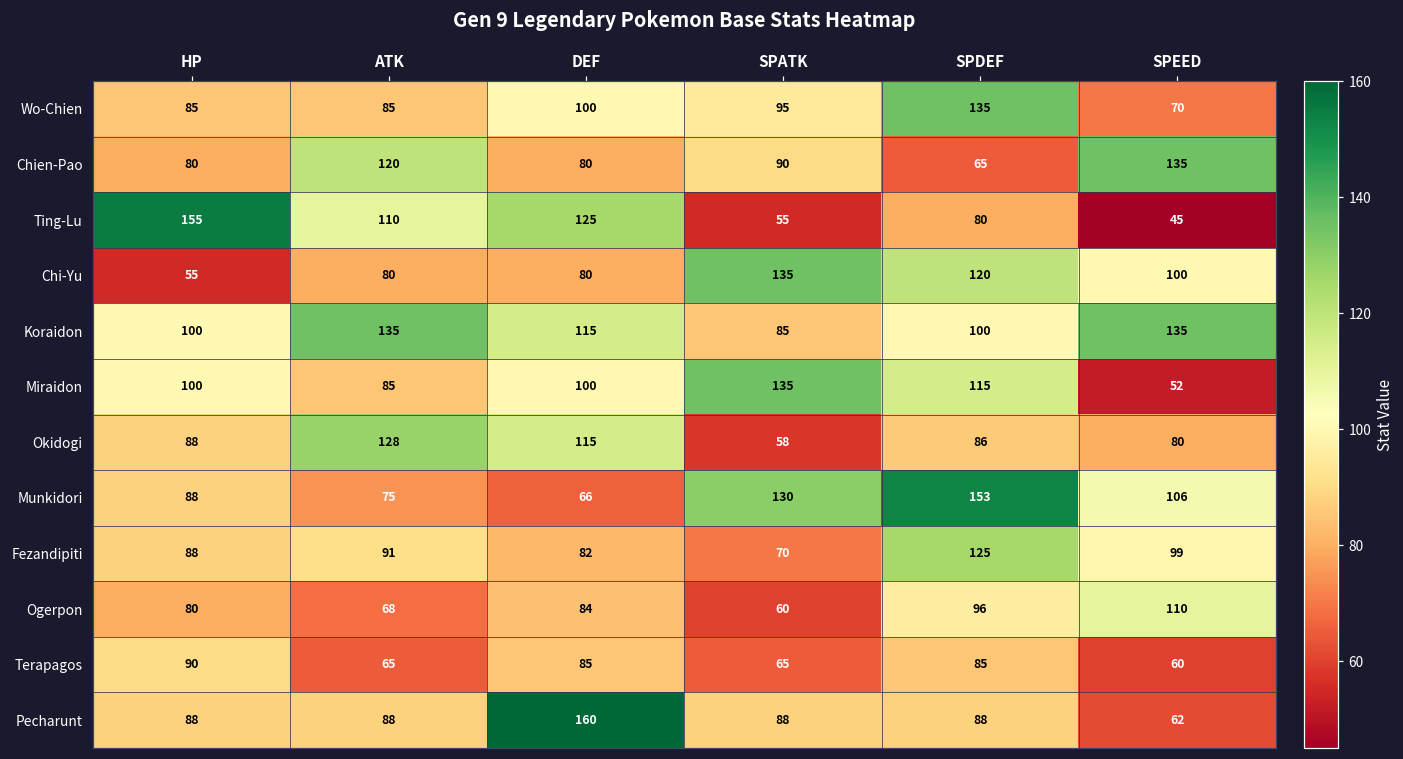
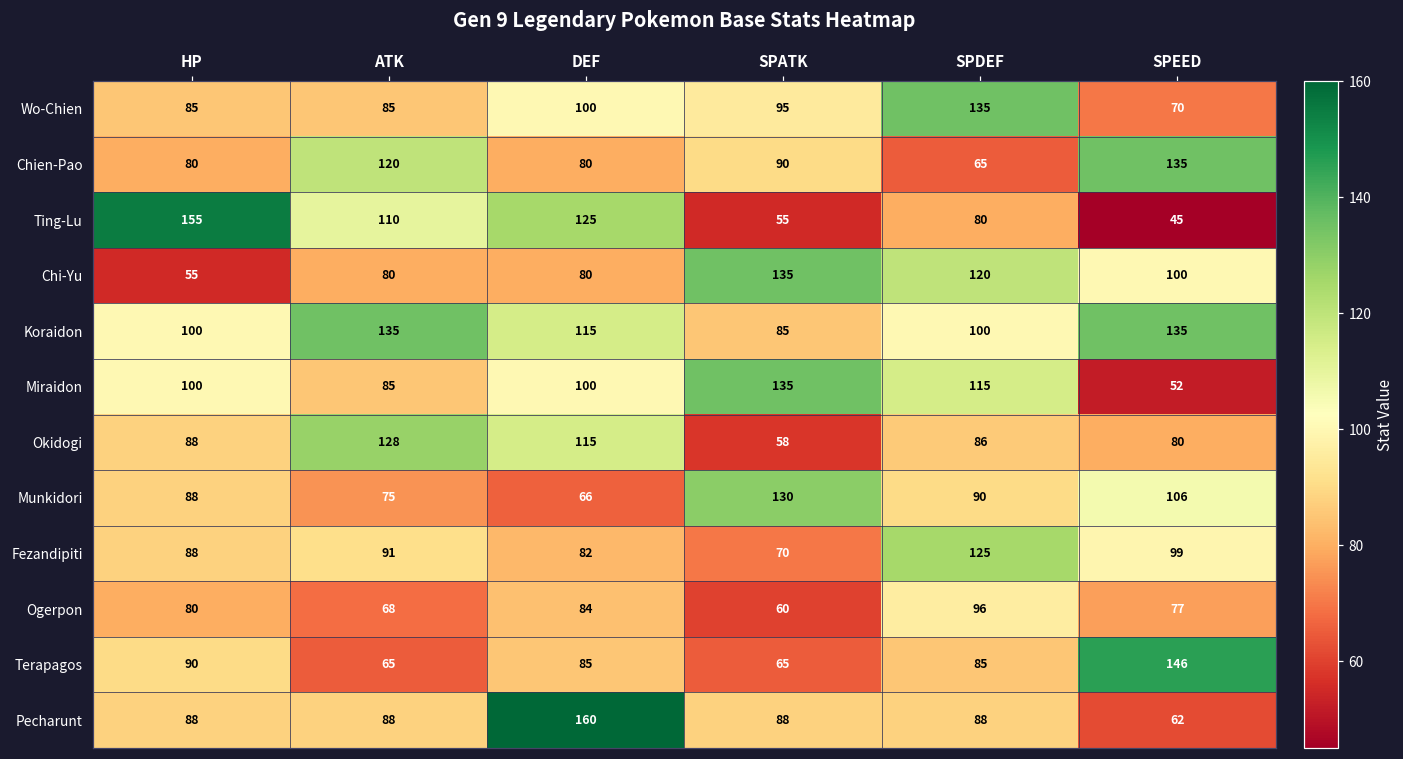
  {
    "Wo-Chien": {
      "HP": 85,
      "ATK": 85,
      "DEF": 100,
      "SPATK": 95,
      "SPDEF": 135,
      "SPEED": 70
    },
    "Chien-Pao": {
      "HP": 80,
      "ATK": 120,
      "DEF": 80,
      "SPATK": 90,
      "SPDEF": 65,
      "SPEED": 135
    },
    "Ting-Lu": {
      "HP": 155,
      "ATK": 110,
      "DEF": 125,
      "SPATK": 55,
      "SPDEF": 80,
      "SPEED": 45
    },
    "Chi-Yu": {
      "HP": 55,
      "ATK": 80,
      "DEF": 80,
      "SPATK": 135,
      "SPDEF": 120,
      "SPEED": 100
    },
    "Koraidon": {
      "HP": 100,
      "ATK": 135,
      "DEF": 115,
      "SPATK": 85,
      "SPDEF": 100,
      "SPEED": 135
    },
    "Miraidon": {
      "HP": 100,
      "ATK": 85,
      "DEF": 100,
      "SPATK": 135,
      "SPDEF": 115,
      "SPEED": 52
    },
    "Okidogi": {
      "HP": 88,
      "ATK": 128,
      "DEF": 115,
      "SPATK": 58,
      "SPDEF": 86,
      "SPEED": 80
    },
    "Munkidori": {
      "HP": 88,
      "ATK": 75,
      "DEF": 66,
      "SPATK": 130,
-     "SPDEF": 153,
+     "SPDEF": 90,
      "SPEED": 106
    },
    "Fezandipiti": {
      "HP": 88,
      "ATK": 91,
      "DEF": 82,
      "SPATK": 70,
      "SPDEF": 125,
      "SPEED": 99
    },
    "Ogerpon": {
      "HP": 80,
      "ATK": 68,
      "DEF": 84,
      "SPATK": 60,
      "SPDEF": 96,
-     "SPEED": 110
+     "SPEED": 77
    },
    "Terapagos": {
      "HP": 90,
      "ATK": 65,
      "DEF": 85,
      "SPATK": 65,
      "SPDEF": 85,
-     "SPEED": 60
+     "SPEED": 146
    },
    "Pecharunt": {
      "HP": 88,
      "ATK": 88,
      "DEF": 160,
      "SPATK": 88,
      "SPDEF": 88,
      "SPEED": 62
    }
  }
